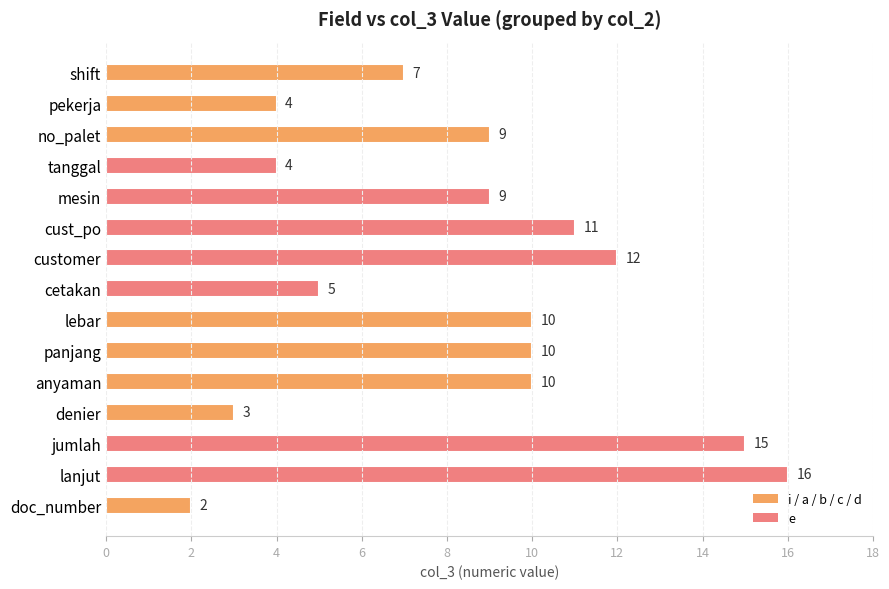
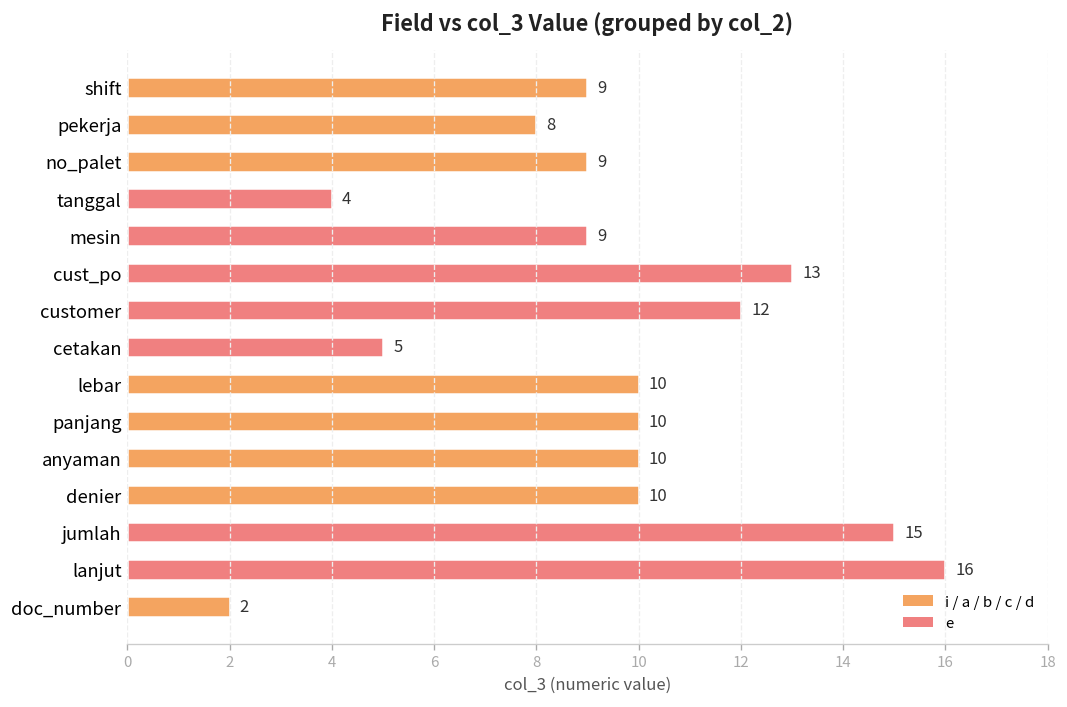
  {
-   "shift": 7,
-   "pekerja": 4,
+   "shift": 9,
+   "pekerja": 8,
    "no_palet": 9,
    "tanggal": 4,
    "mesin": 9,
-   "cust_po": 11,
+   "cust_po": 13,
    "customer": 12,
    "cetakan": 5,
    "lebar": 10,
    "panjang": 10,
    "anyaman": 10,
-   "denier": 3,
+   "denier": 10,
    "jumlah": 15,
    "lanjut": 16,
    "doc_number": 2
  }
